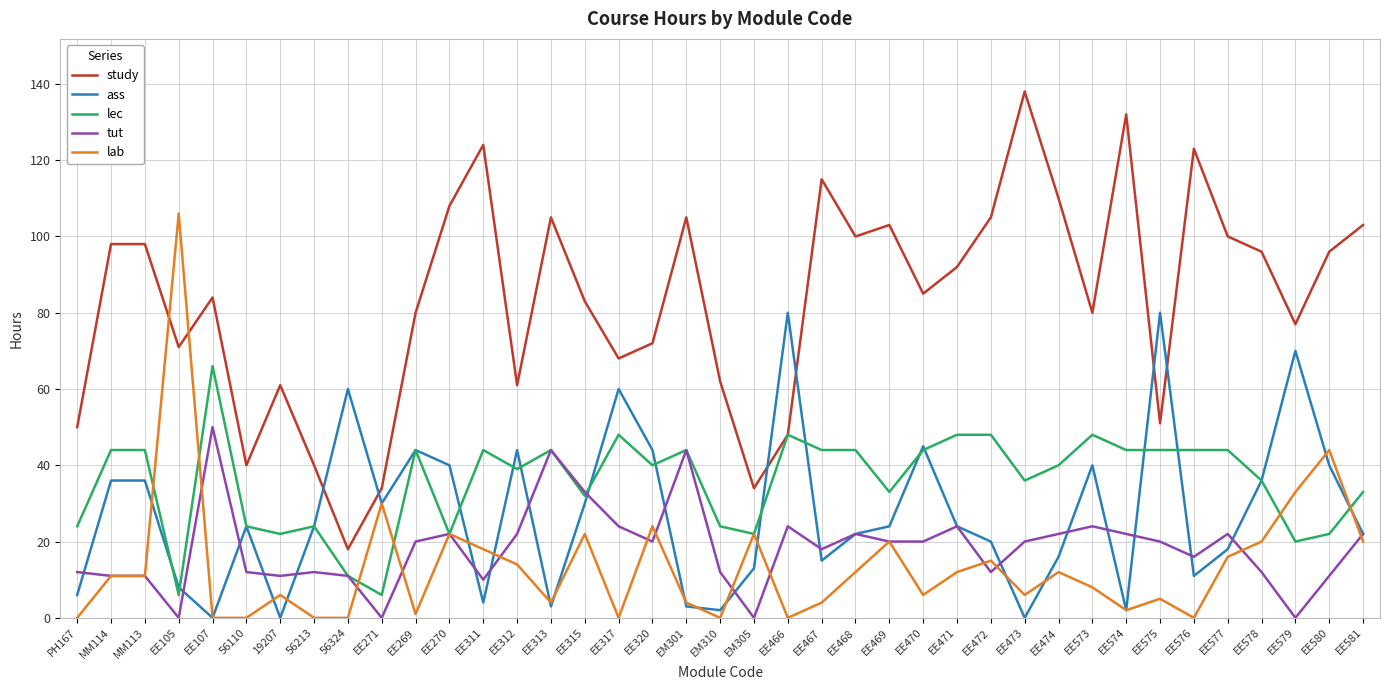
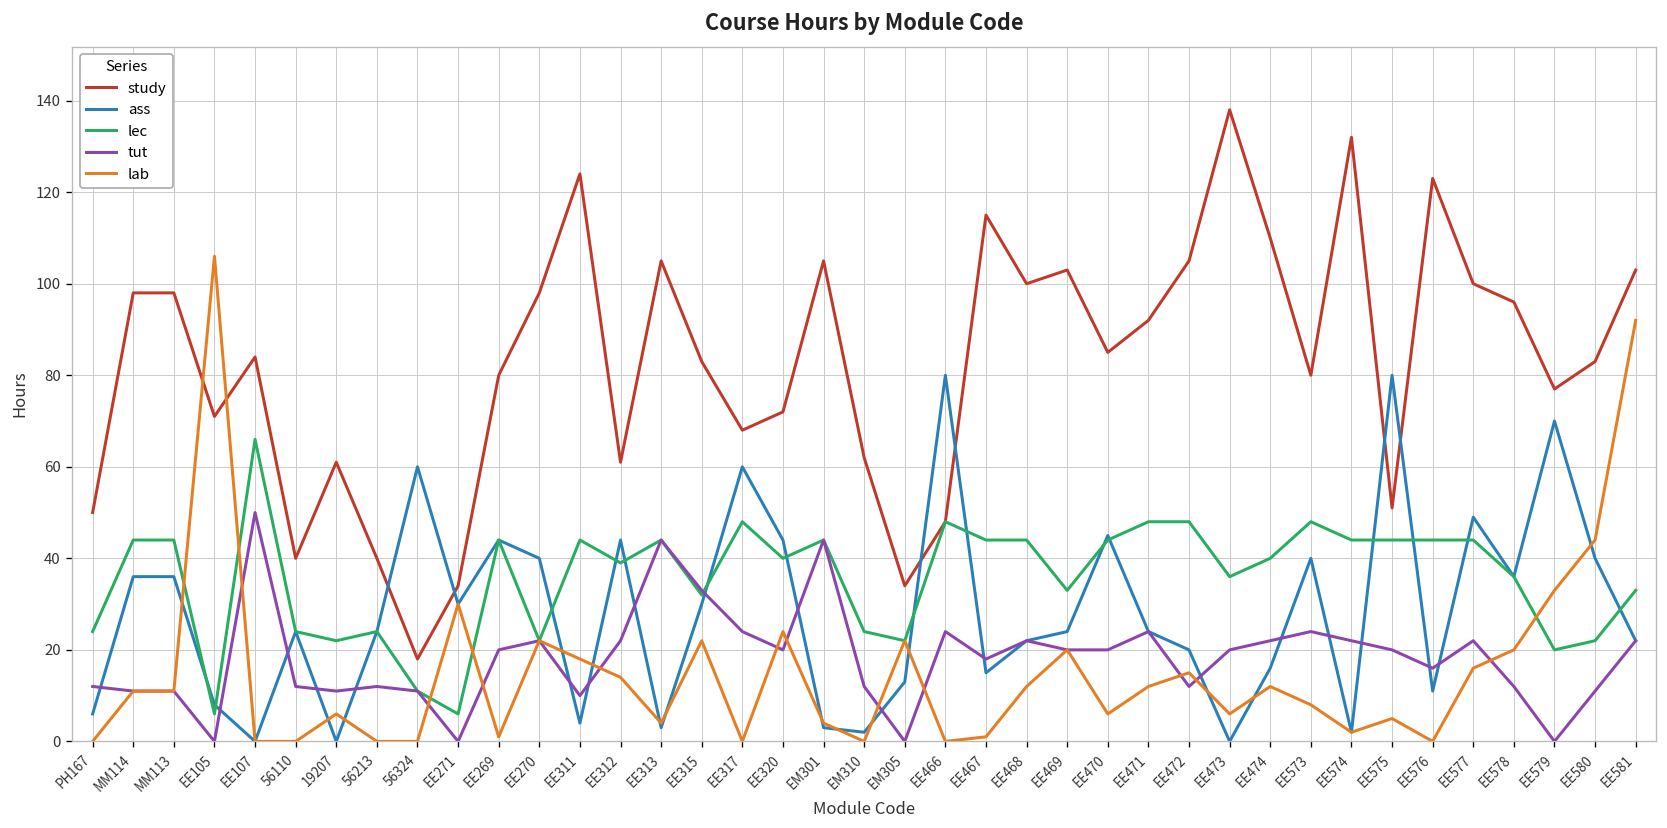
  {
    "study": {
      "PH167": 50,
      "MM114": 98,
      "MM113": 98,
      "EE105": 71,
      "EE107": 84,
      "56110": 40,
      "19207": 61,
      "56213": 40,
      "56324": 18,
      "EE271": 34,
      "EE269": 80,
-     "EE270": 108,
+     "EE270": 98,
      "EE311": 124,
      "EE312": 61,
      "EE313": 105,
      "EE315": 83,
      "EE317": 68,
      "EE320": 72,
      "EM301": 105,
      "EM310": 62,
      "EM305": 34,
      "EE467": 115,
      "EE468": 100,
      "EE469": 103,
      "EE470": 85,
      "EE471": 92,
      "EE472": 105,
      "EE473": 138,
      "EE474": 110,
      "EE573": 80,
      "EE574": 132,
      "EE575": 51,
      "EE576": 123,
      "EE577": 100,
      "EE578": 96,
      "EE579": 77,
-     "EE580": 96,
+     "EE580": 83,
      "EE581": 103
    },
    "ass": {
      "PH167": 6,
      "MM114": 36,
      "MM113": 36,
      "EE105": 8,
      "19207": 0,
      "56324": 60,
      "EE270": 40,
      "EE311": 4,
      "EE312": 44,
      "EE313": 3,
      "EE315": 30,
      "EE317": 60,
      "EE320": 44,
      "EM301": 3,
      "EM310": 2,
      "EM305": 13,
      "EE466": 80,
      "EE467": 15,
      "EE469": 24,
      "EE470": 45,
      "EE472": 20,
      "EE473": 0,
      "EE474": 16,
      "EE573": 40,
      "EE575": 80,
      "EE576": 11,
-     "EE577": 18,
+     "EE577": 49,
      "EE579": 70,
      "EE580": 40
    },
    "lec": {
      "PH167": 24,
      "MM114": 44,
      "MM113": 44,
      "EE105": 6,
      "EE107": 66,
      "19207": 22,
      "EE271": 6,
      "EE311": 44,
      "EE312": 39,
      "EE315": 32,
      "EE317": 48,
      "EE320": 40,
      "EM310": 24,
      "EE467": 44,
      "EE468": 44,
      "EE469": 33,
      "EE470": 44,
      "EE471": 48,
      "EE472": 48,
      "EE473": 36,
      "EE474": 40,
      "EE573": 48,
      "EE574": 44,
      "EE575": 44,
      "EE576": 44,
      "EE577": 44,
      "EE579": 20,
      "EE580": 22,
      "EE581": 33
    },
    "tut": {
      "PH167": 12,
      "EE105": 0,
      "EE107": 50,
      "56110": 12,
      "19207": 11,
      "56213": 12,
      "EE271": 0,
      "EE269": 20,
      "EE311": 10,
      "EE312": 22,
      "EE315": 33,
      "EE317": 24,
      "EE320": 20,
      "EM310": 12,
      "EM305": 0,
      "EE466": 24,
      "EE467": 18,
      "EE470": 20,
      "EE472": 12,
      "EE473": 20,
      "EE474": 22,
      "EE573": 24,
      "EE574": 22,
      "EE575": 20,
      "EE576": 16,
      "EE577": 22,
      "EE578": 12,
      "EE579": 0,
      "EE580": 11
    },
    "lab": {
      "PH167": 0,
      "EE105": 106,
      "56110": 0,
      "19207": 6,
      "56213": 0,
      "56324": 0,
      "EE269": 1,
      "EE311": 18,
      "EE312": 14,
      "EE313": 4,
      "EE315": 22,
      "EE317": 0,
      "EE320": 24,
      "EM301": 4,
      "EM310": 0,
      "EE466": 0,
-     "EE467": 4,
+     "EE467": 1,
      "EE468": 12,
      "EE470": 6,
      "EE471": 12,
      "EE472": 15,
      "EE473": 6,
      "EE474": 12,
      "EE573": 8,
      "EE575": 5,
      "EE576": 0,
      "EE577": 16,
      "EE578": 20,
      "EE579": 33,
      "EE580": 44,
-     "EE581": 20
+     "EE581": 92
    }
  }
